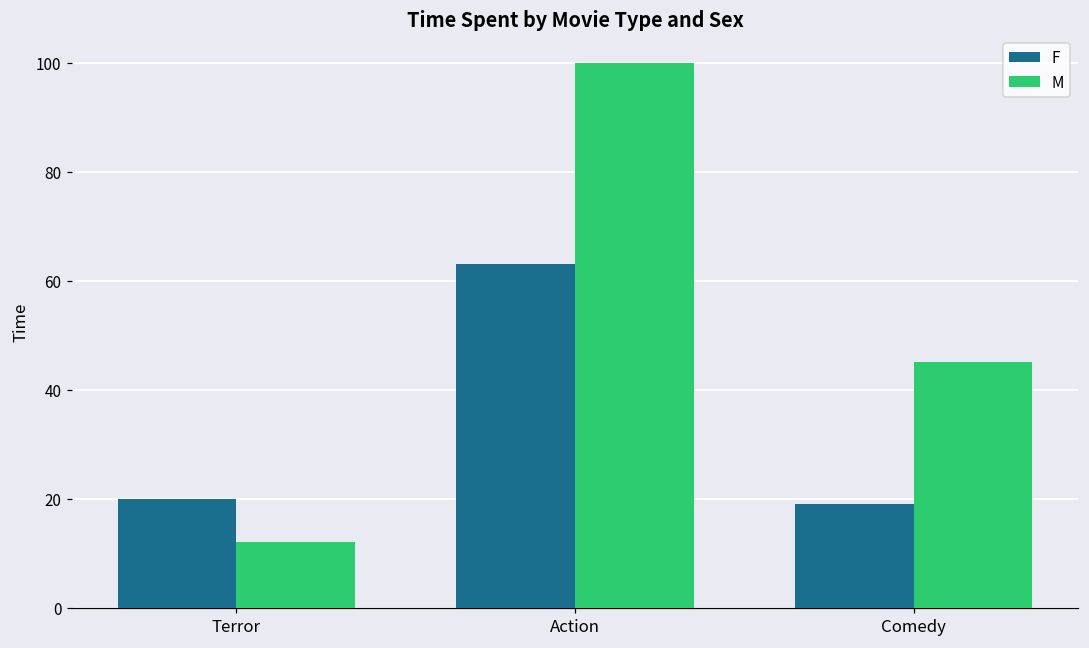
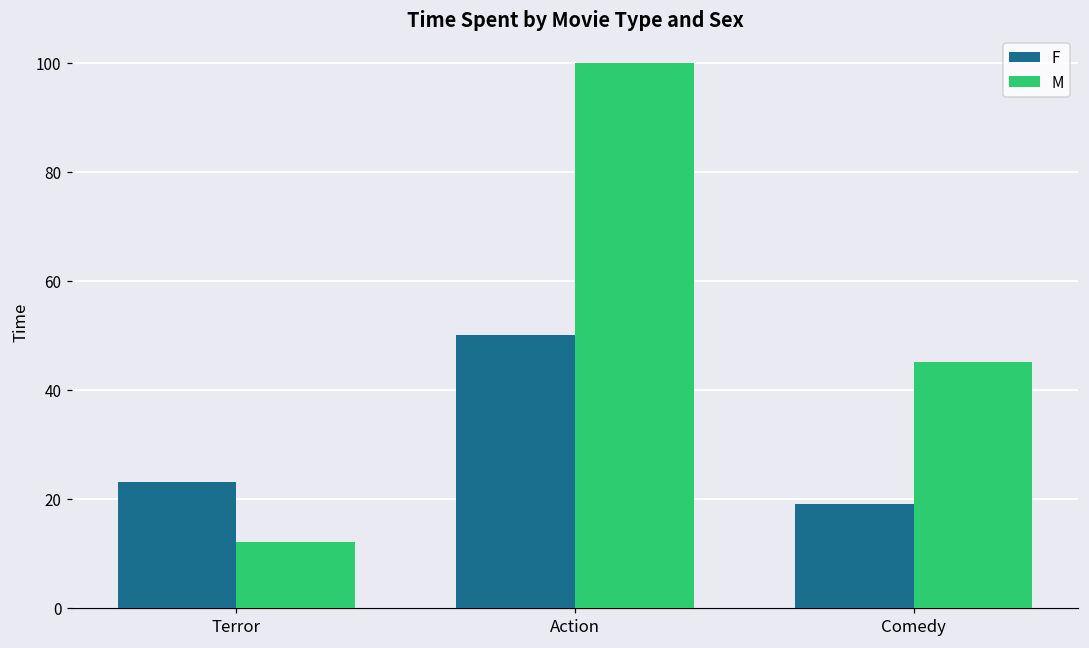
  {
    "F": {
-     "Terror": 20,
-     "Action": 63,
+     "Terror": 23,
+     "Action": 50,
      "Comedy": 19
    },
    "M": {
      "Terror": 12,
      "Action": 100,
      "Comedy": 45
    }
  }
